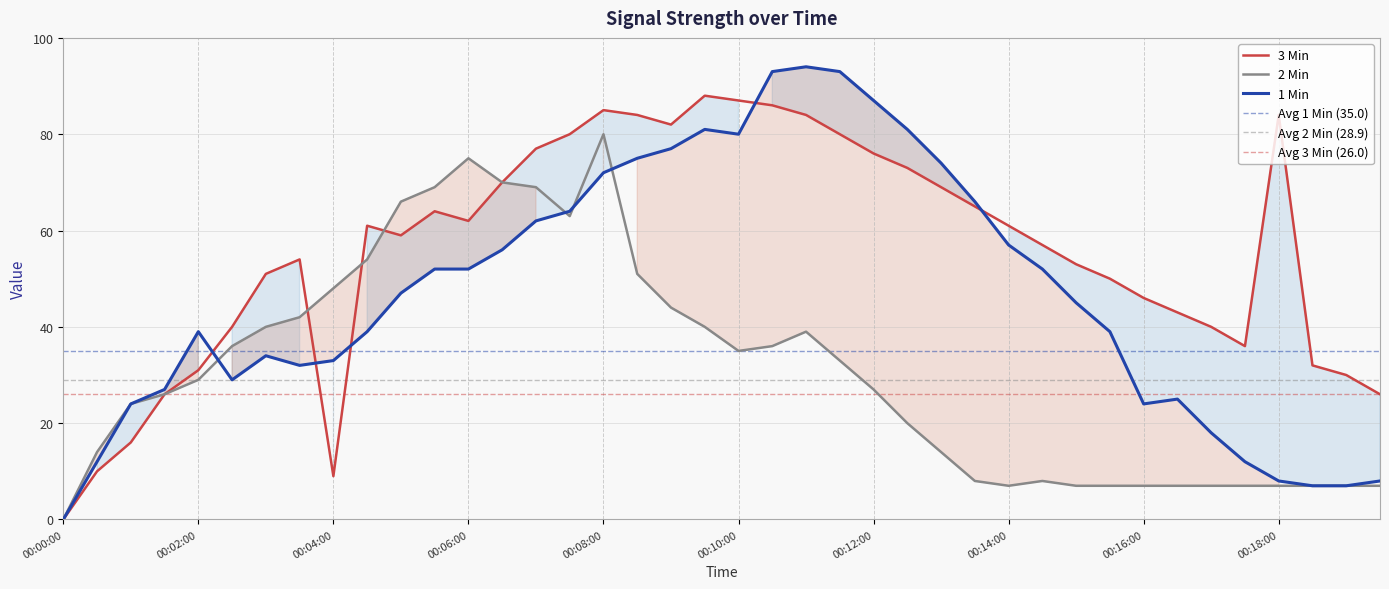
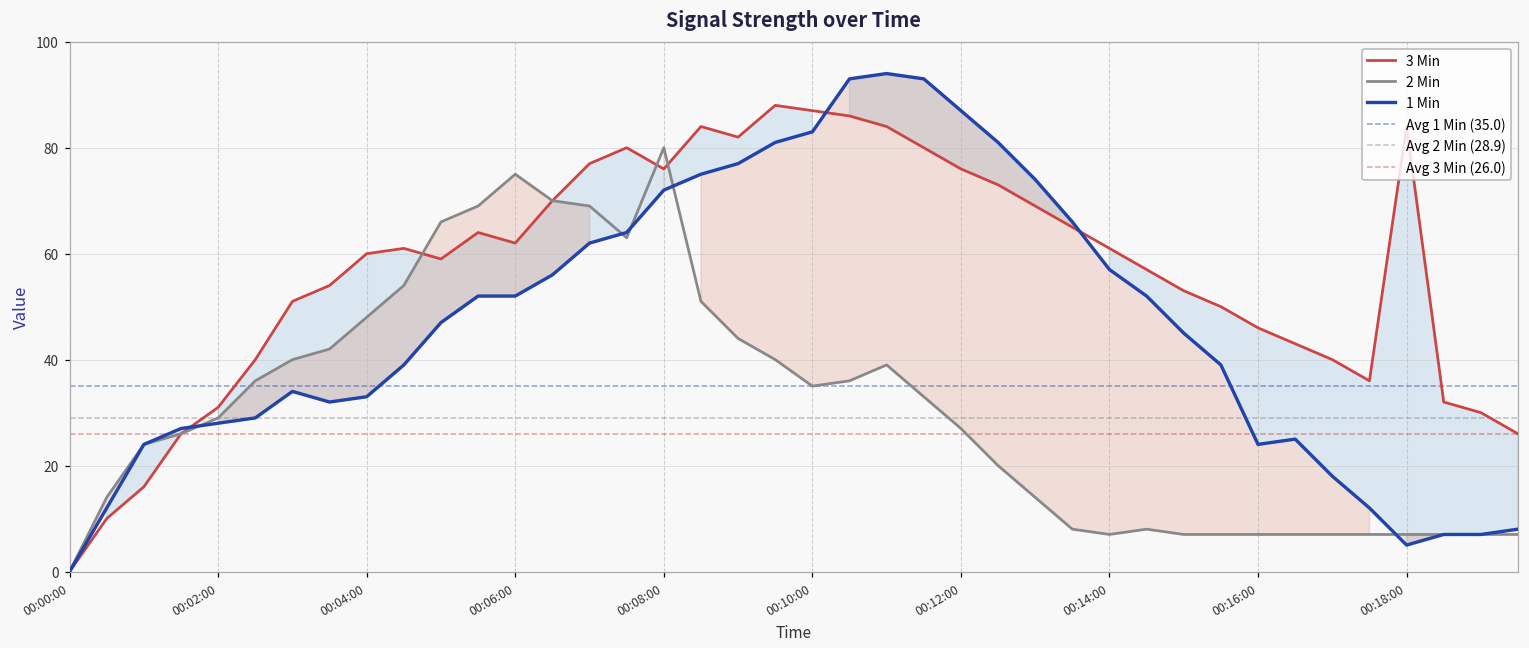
  {
    "3 Min": {
      "00:02:00": 31,
-     "00:04:00": 9,
+     "00:04:00": 60,
      "00:06:00": 62,
-     "00:08:00": 85,
+     "00:08:00": 76,
      "00:10:00": 87,
      "00:12:00": 76,
      "00:14:00": 61,
      "00:16:00": 46
    },
    "2 Min": {
      "00:02:00": 29,
      "00:04:00": 48,
      "00:06:00": 75,
      "00:08:00": 80,
      "00:10:00": 35,
      "00:12:00": 27,
      "00:14:00": 7,
      "00:16:00": 7,
      "00:18:00": 7
    },
    "1 Min": {
-     "00:02:00": 39,
+     "00:02:00": 28,
      "00:04:00": 33,
      "00:06:00": 52,
      "00:08:00": 72,
-     "00:10:00": 80,
+     "00:10:00": 83,
      "00:12:00": 87,
      "00:14:00": 57,
      "00:16:00": 24,
-     "00:18:00": 8
+     "00:18:00": 5
    }
  }
